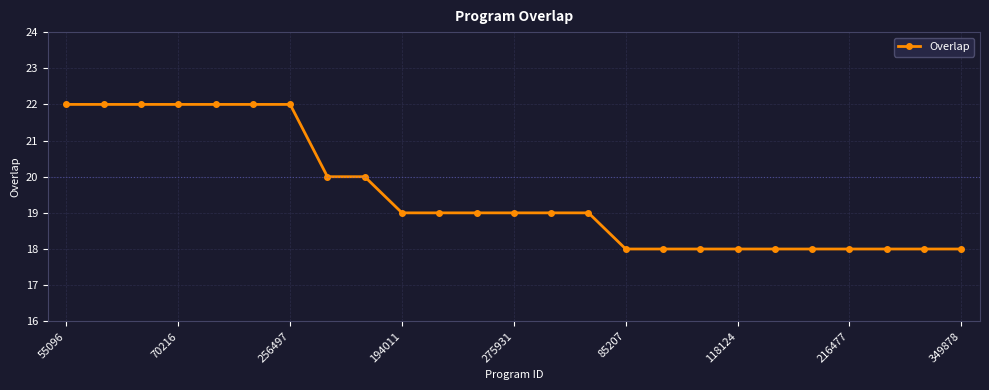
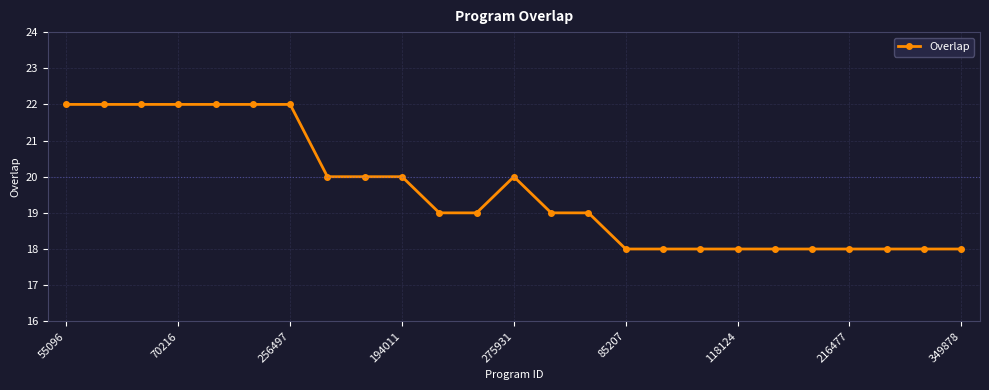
  {
    "55096": 22,
    "70216": 22,
    "256497": 22,
-   "194011": 19,
-   "275931": 19,
+   "194011": 20,
+   "275931": 20,
    "85207": 18,
    "118124": 18,
    "216477": 18,
    "349878": 18
  }
